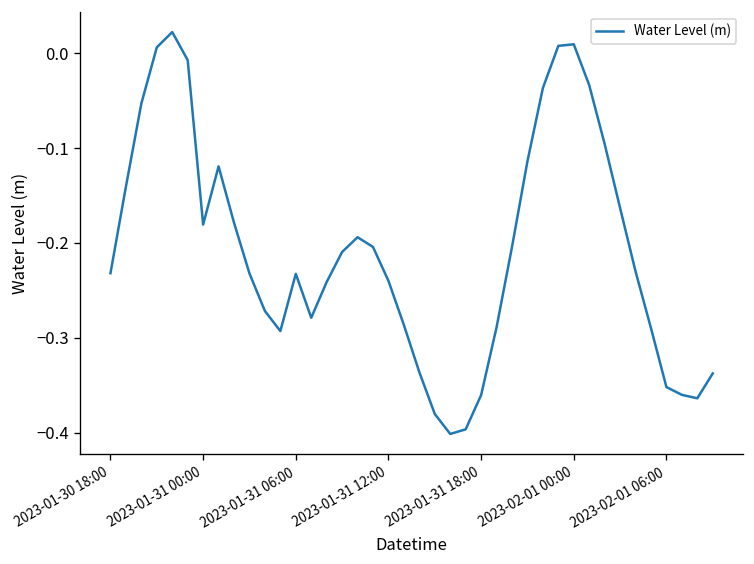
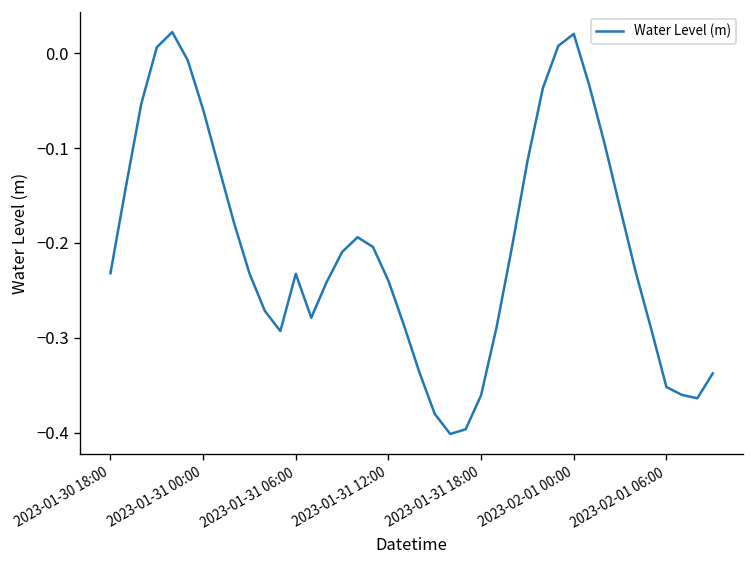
  {
    "2023-01-30 18:00": -0.23,
-   "2023-01-31 00:00": -0.18,
+   "2023-01-31 00:00": -0.06,
    "2023-01-31 06:00": -0.23,
    "2023-01-31 12:00": -0.24,
    "2023-01-31 18:00": -0.36,
-   "2023-02-01 00:00": 0.01,
+   "2023-02-01 00:00": 0.02,
    "2023-02-01 06:00": -0.35
  }
